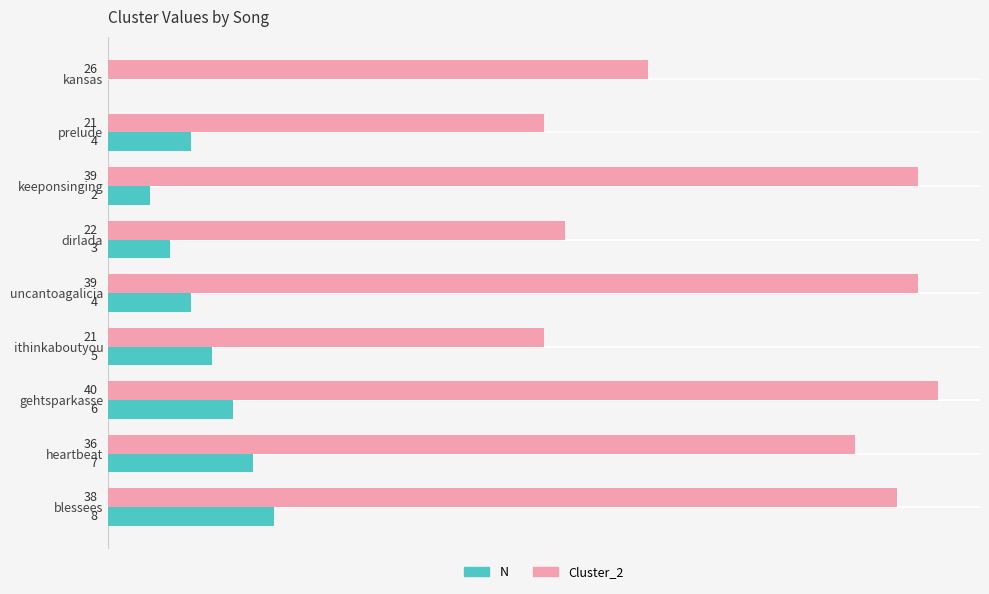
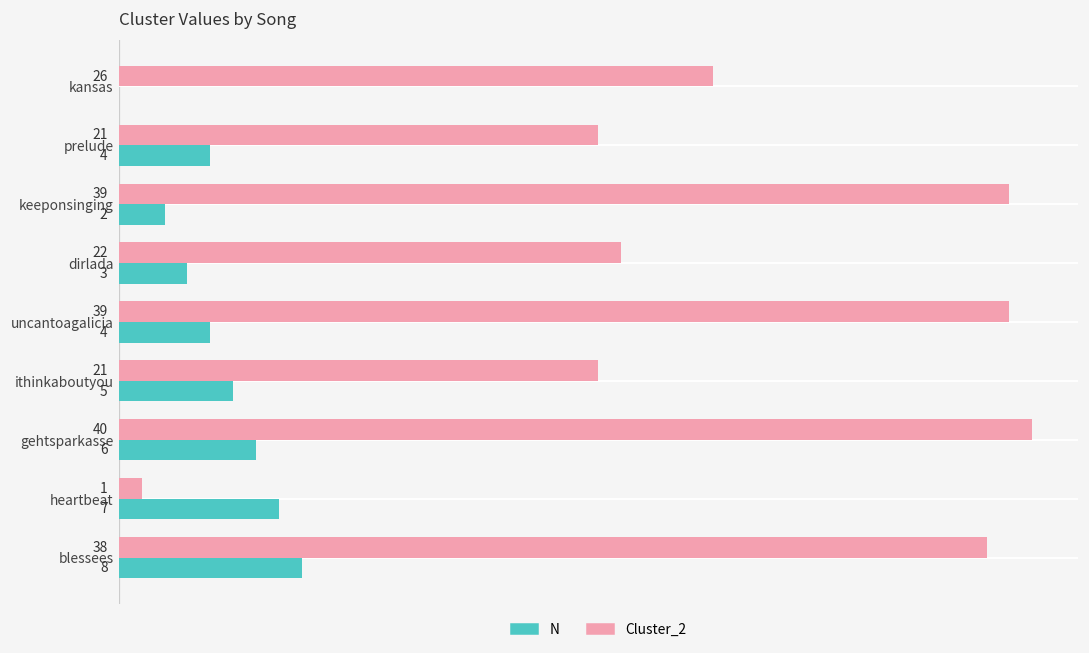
  {
    "Cluster_2": {
-     "heartbeat": 36
+     "heartbeat": 1
    }
  }
